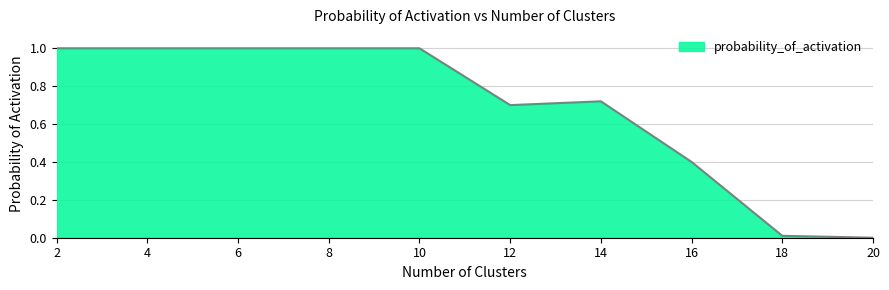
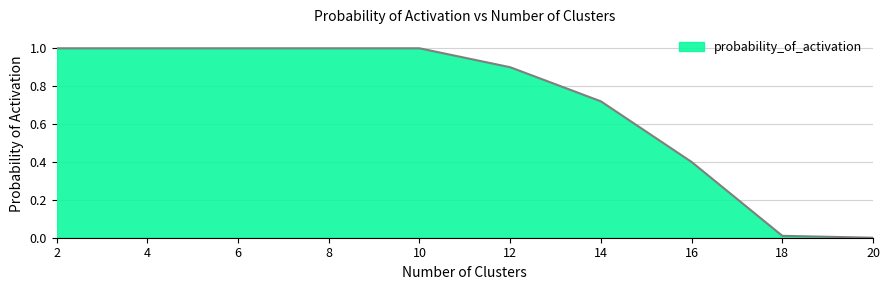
  {
    "2": 1.0,
    "4": 1.0,
    "6": 1.0,
    "8": 1.0,
    "10": 1.0,
-   "12": 0.7,
+   "12": 0.9,
    "14": 0.72,
    "16": 0.4,
    "18": 0.0,
    "20": 0.0
  }
